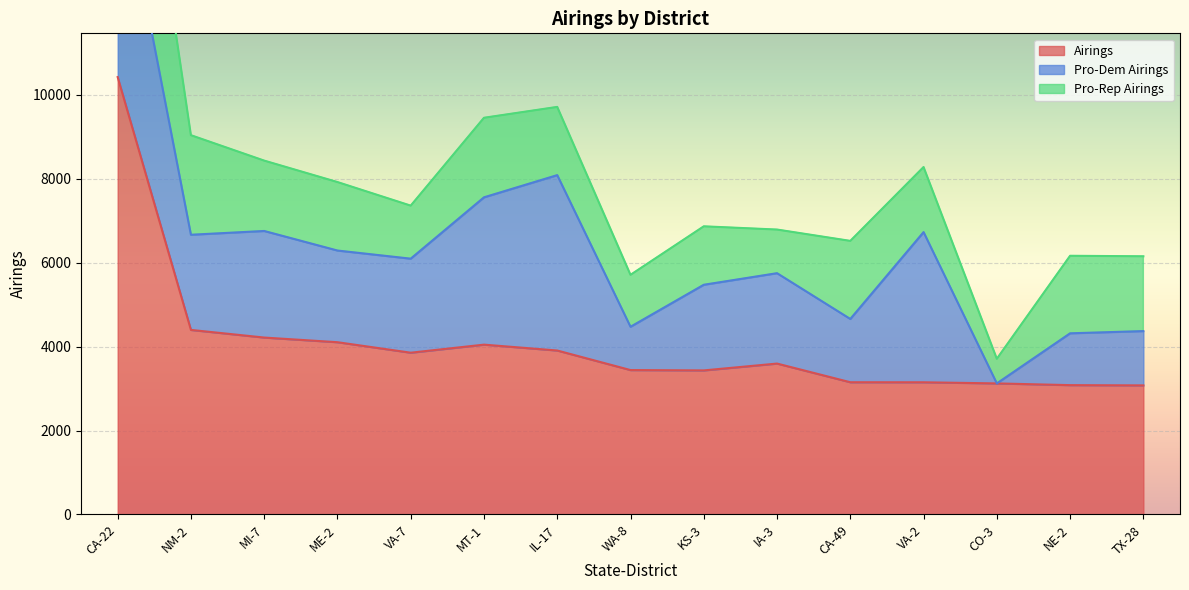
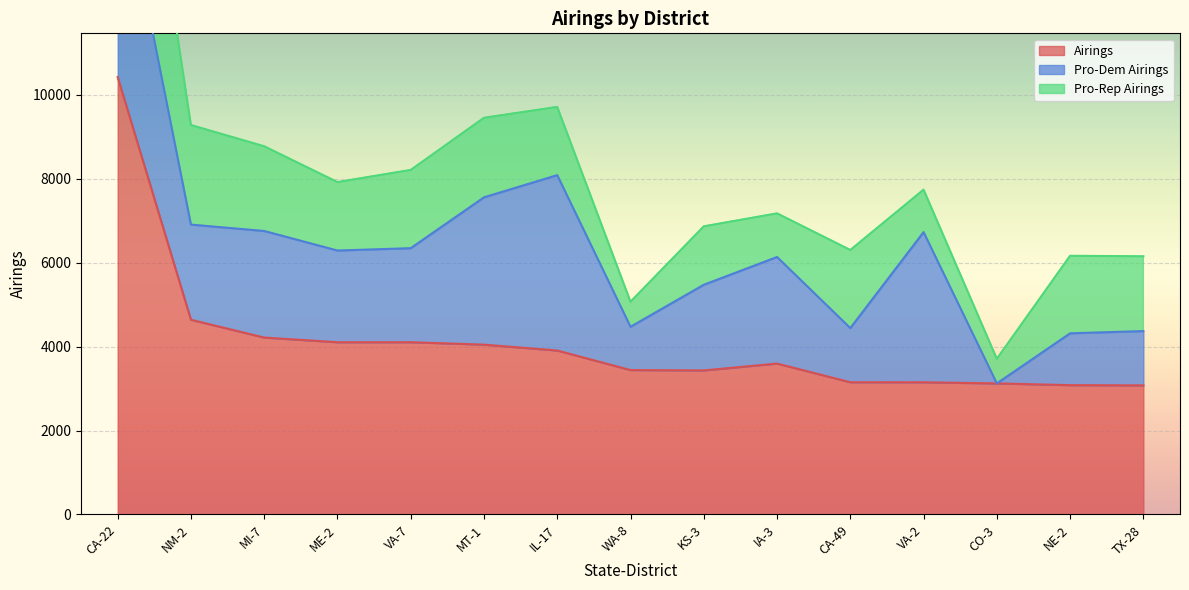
  {
    "Airings": {
      "CA-22": 10400,
-     "NM-2": 4400,
+     "NM-2": 4600,
      "MI-7": 4200,
      "ME-2": 4100,
-     "VA-7": 3900,
+     "VA-7": 4100,
      "MT-1": 4000,
      "IL-17": 3900,
      "WA-8": 3400,
      "KS-3": 3400,
      "IA-3": 3600,
      "CA-49": 3200,
      "VA-2": 3200,
      "NE-2": 3100,
      "TX-28": 3100
    },
    "Pro-Dem Airings": {
      "NM-2": 2300,
      "MI-7": 2500,
      "ME-2": 2200,
      "VA-7": 2200,
      "MT-1": 3500,
      "IL-17": 4200,
      "WA-8": 1000,
      "KS-3": 2000,
-     "IA-3": 2200,
-     "CA-49": 1500,
+     "IA-3": 2500,
+     "CA-49": 1300,
      "VA-2": 3600,
      "NE-2": 1200,
      "TX-28": 1300
    },
    "Pro-Rep Airings": {
      "NM-2": 2400,
-     "MI-7": 1700,
+     "MI-7": 2000,
      "ME-2": 1600,
-     "VA-7": 1300,
+     "VA-7": 1900,
      "MT-1": 1900,
      "IL-17": 1600,
-     "WA-8": 1200,
+     "WA-8": 600,
      "KS-3": 1400,
      "IA-3": 1000,
      "CA-49": 1900,
-     "VA-2": 1600,
+     "VA-2": 1000,
      "CO-3": 600,
      "NE-2": 1800,
      "TX-28": 1800
    }
  }
